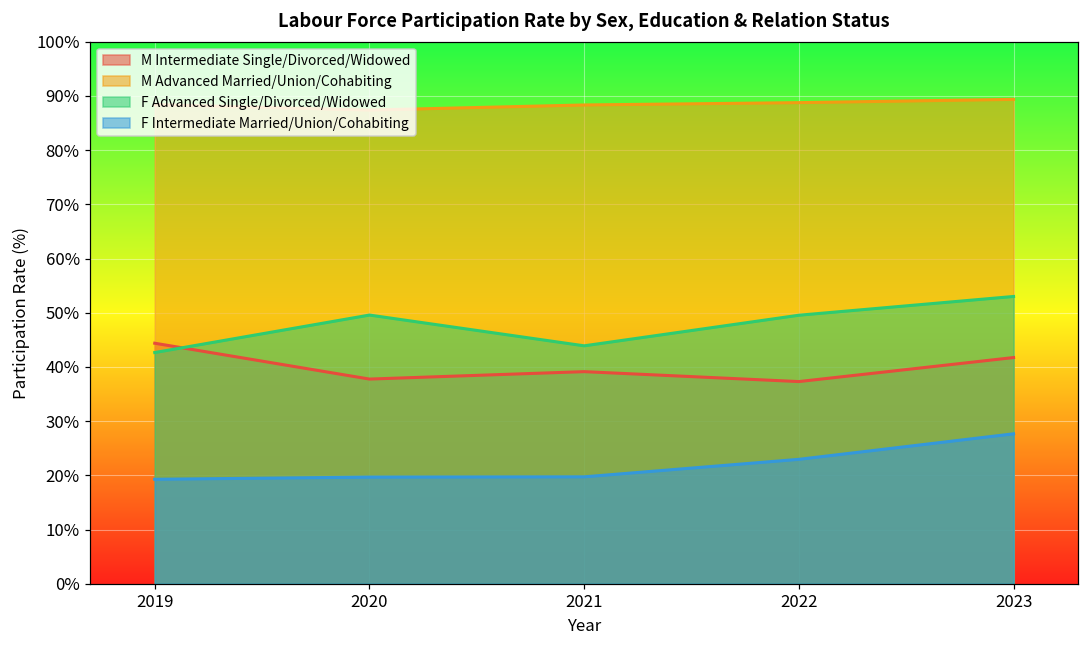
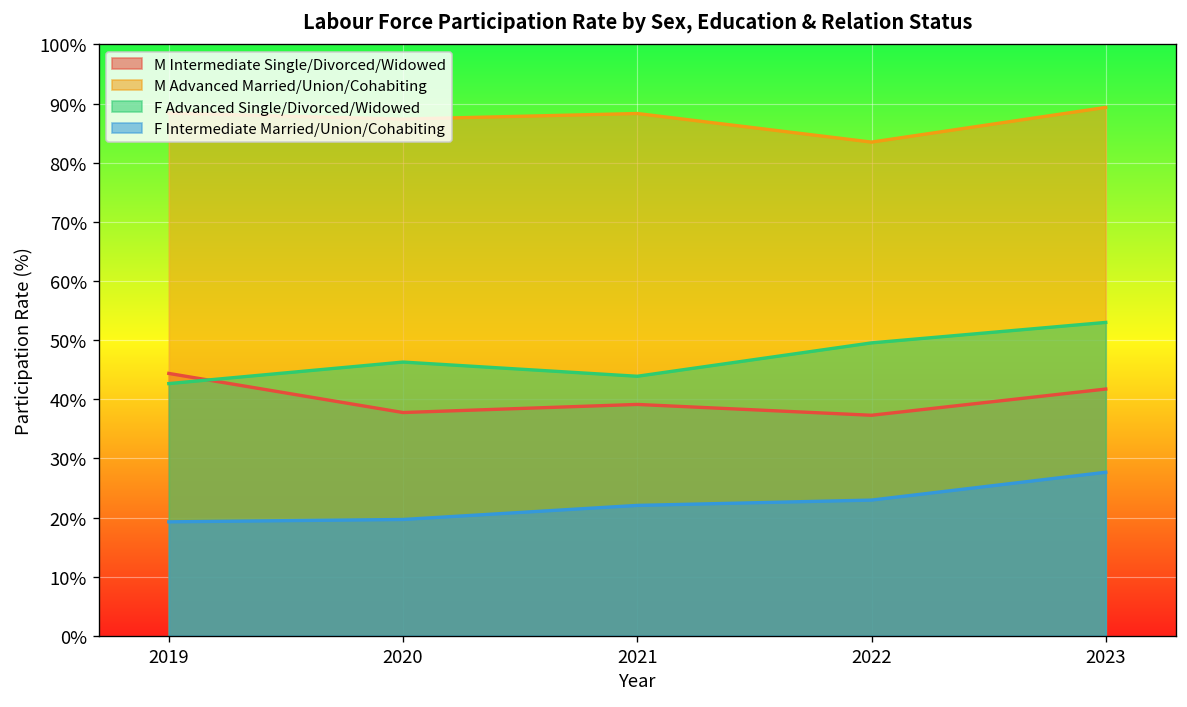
  {
    "M Intermediate Single/Divorced/Widowed": {
      "2019": "44%",
      "2020": "38%",
      "2021": "39%",
      "2022": "37%",
      "2023": "42%"
    },
    "M Advanced Married/Union/Cohabiting": {
      "2021": "88%",
-     "2022": "89%",
+     "2022": "83%",
      "2023": "89%"
    },
    "F Advanced Single/Divorced/Widowed": {
      "2019": "43%",
-     "2020": "50%",
+     "2020": "46%",
      "2021": "44%",
      "2022": "50%",
      "2023": "53%"
    },
    "F Intermediate Married/Union/Cohabiting": {
      "2019": "19%",
      "2020": "20%",
-     "2021": "20%",
+     "2021": "22%",
      "2022": "23%",
      "2023": "28%"
    }
  }
